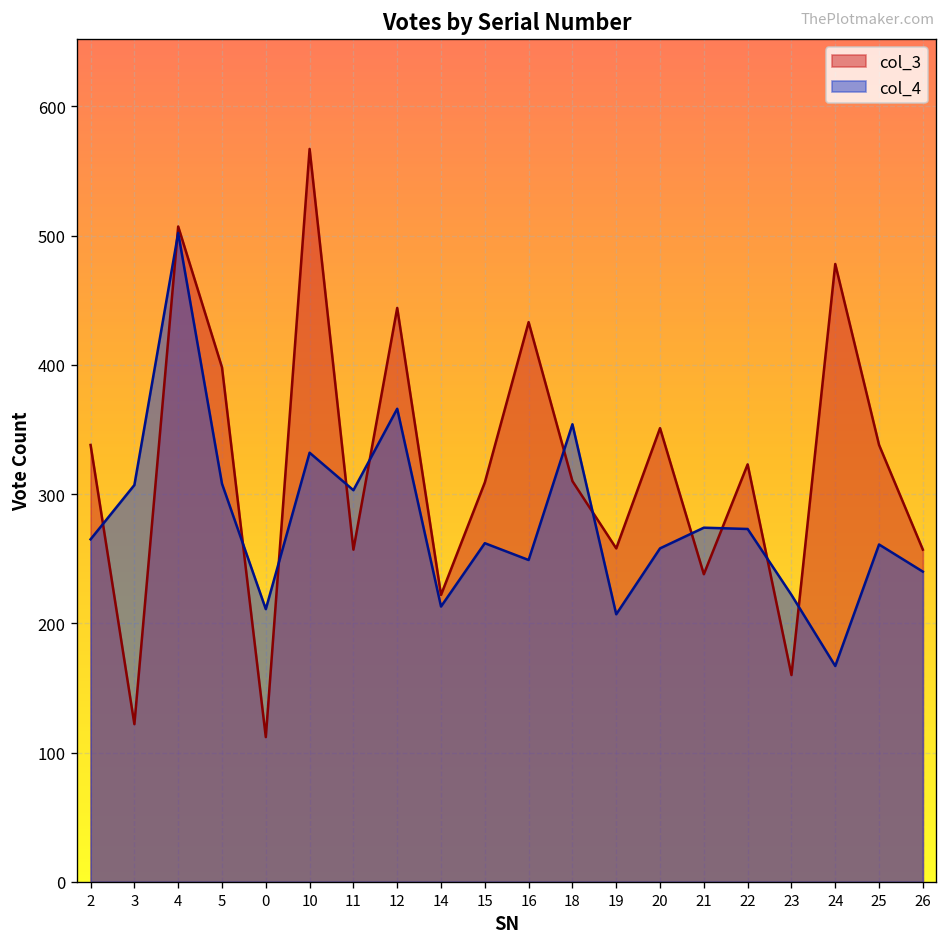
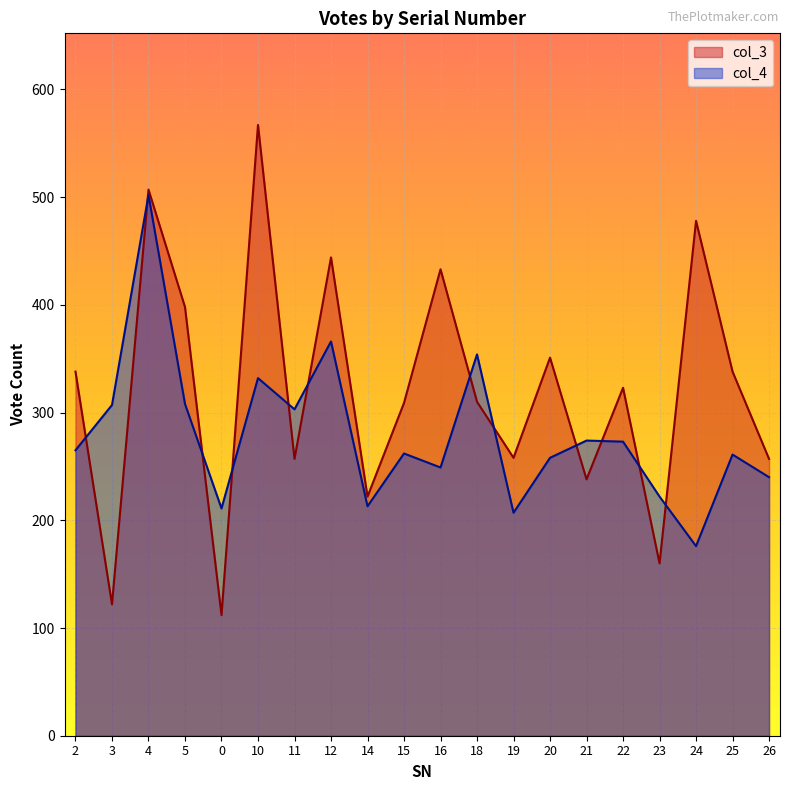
  {
    "col_3": {
      "2": 338,
      "3": 122,
      "4": 507,
      "5": 398,
      "0": 112,
      "10": 567,
      "11": 257,
      "12": 444,
      "14": 222,
      "15": 309,
      "16": 433,
      "18": 310,
      "19": 258,
      "20": 351,
      "21": 238,
      "22": 323,
      "23": 160,
      "24": 478,
      "25": 338,
      "26": 257
    },
    "col_4": {
      "2": 265,
      "3": 307,
      "4": 502,
      "5": 308,
      "0": 211,
      "10": 332,
      "11": 303,
      "12": 366,
      "14": 213,
      "15": 262,
      "16": 249,
      "18": 354,
      "19": 207,
      "20": 258,
      "21": 274,
      "22": 273,
      "23": 222,
-     "24": 167,
+     "24": 176,
      "25": 261,
      "26": 240
    }
  }
